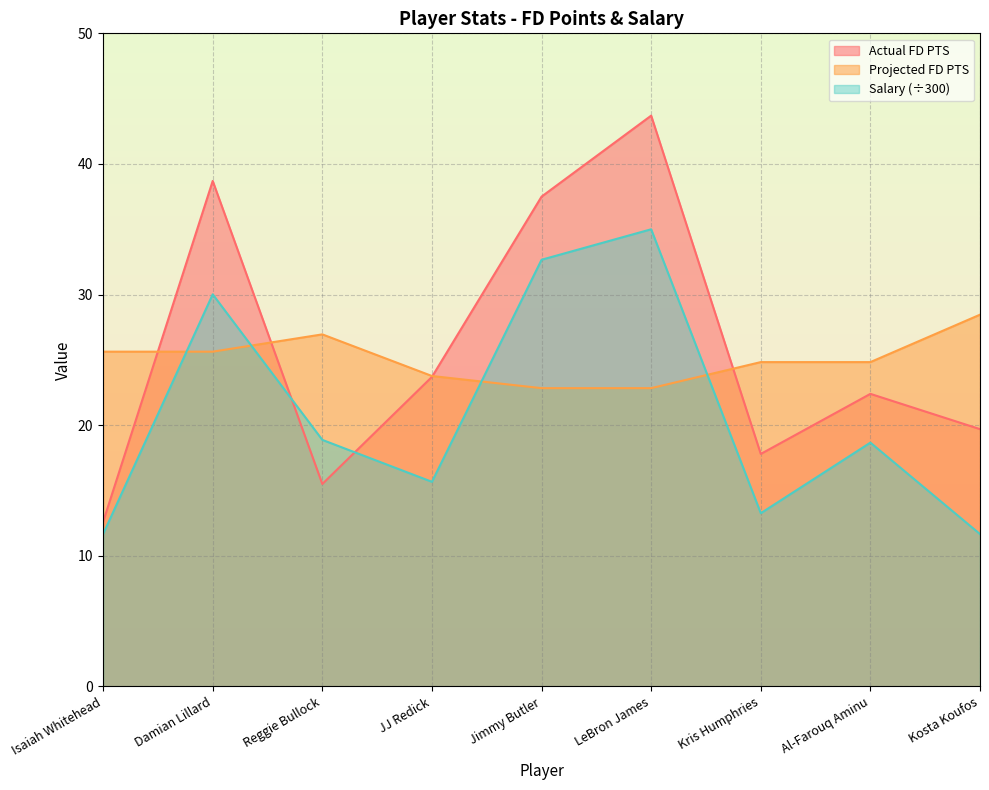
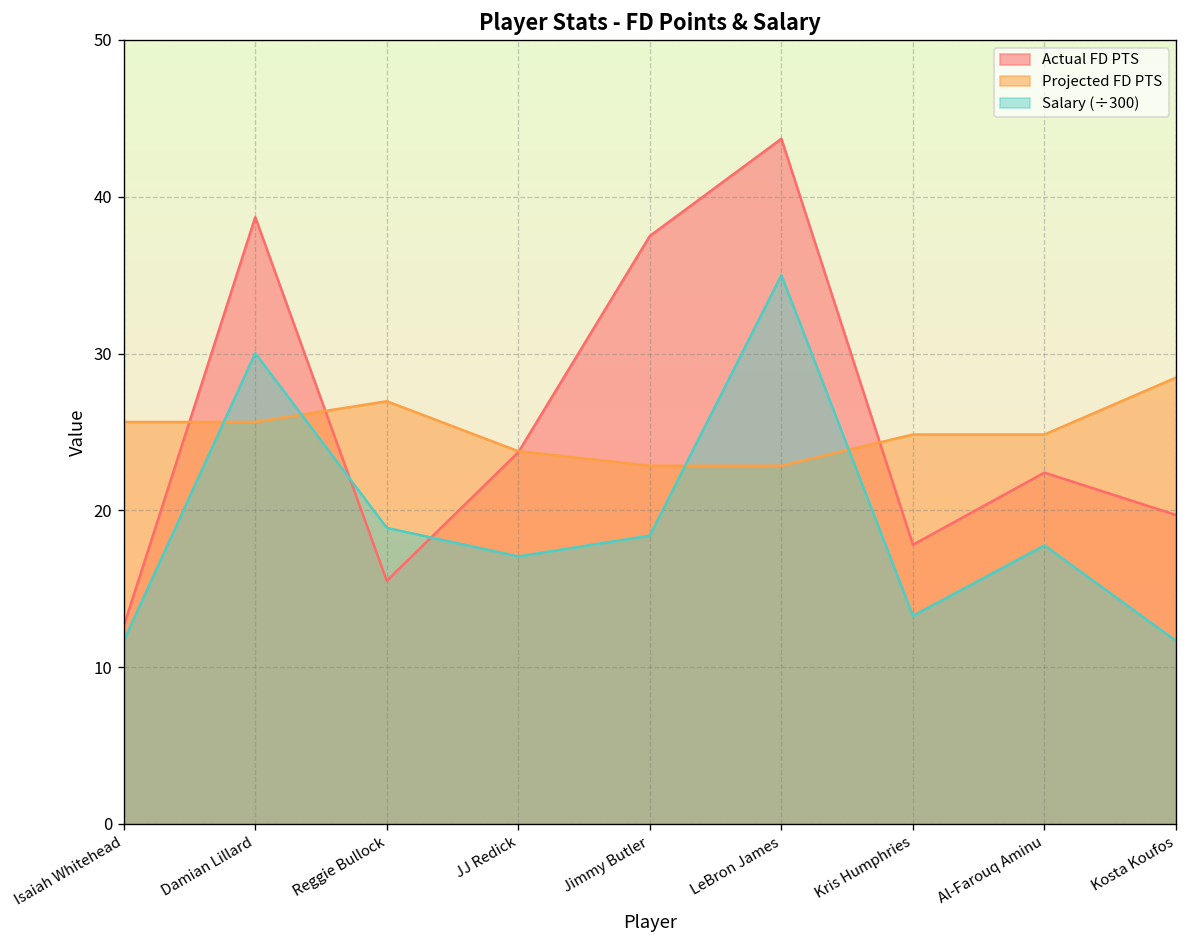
  {
    "Salary (÷300)": {
      "Isaiah Whitehead": 11.7,
      "Damian Lillard": 30.0,
      "Reggie Bullock": 18.9,
-     "JJ Redick": 15.7,
-     "Jimmy Butler": 32.7,
+     "JJ Redick": 17.1,
+     "Jimmy Butler": 18.4,
      "LeBron James": 35.0,
      "Kris Humphries": 13.3,
-     "Al-Farouq Aminu": 18.7,
+     "Al-Farouq Aminu": 17.8,
      "Kosta Koufos": 11.7
    }
  }
